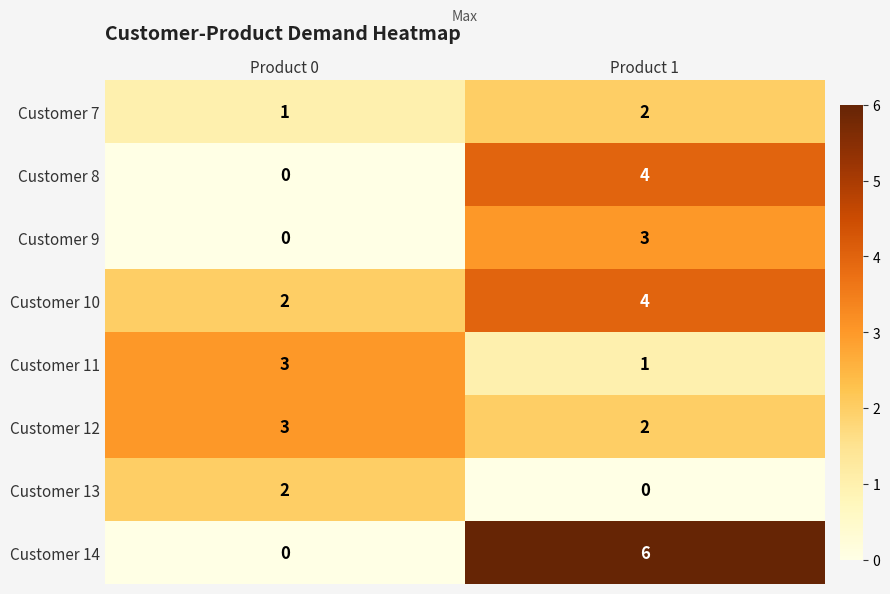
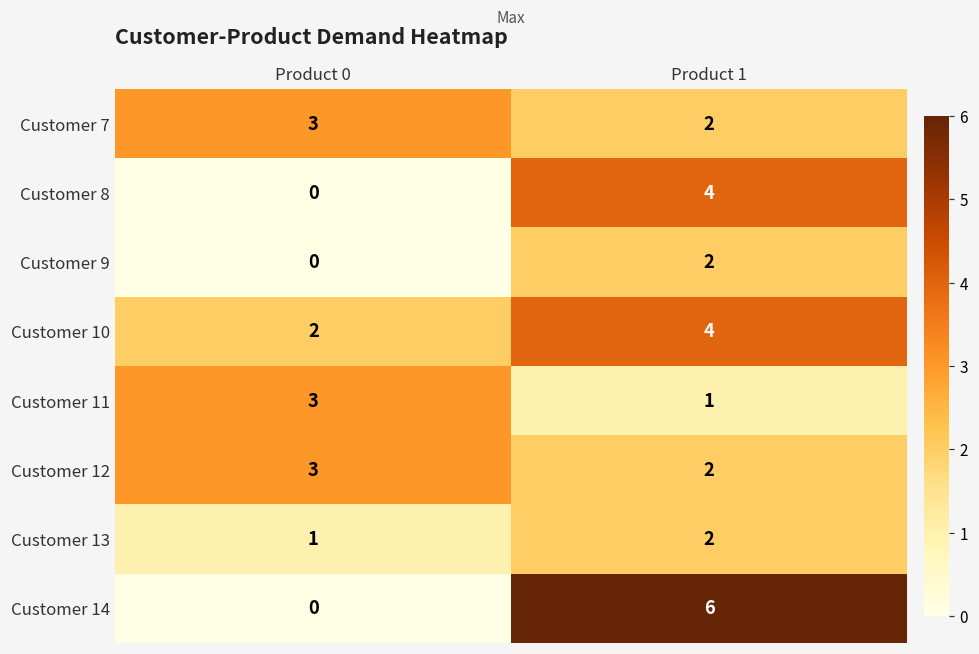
  {
    "Customer 7": {
-     "Product 0": 1,
+     "Product 0": 3,
      "Product 1": 2
    },
    "Customer 8": {
      "Product 0": 0,
      "Product 1": 4
    },
    "Customer 9": {
      "Product 0": 0,
-     "Product 1": 3
+     "Product 1": 2
    },
    "Customer 10": {
      "Product 0": 2,
      "Product 1": 4
    },
    "Customer 11": {
      "Product 0": 3,
      "Product 1": 1
    },
    "Customer 12": {
      "Product 0": 3,
      "Product 1": 2
    },
    "Customer 13": {
-     "Product 0": 2,
-     "Product 1": 0
+     "Product 0": 1,
+     "Product 1": 2
    },
    "Customer 14": {
      "Product 0": 0,
      "Product 1": 6
    }
  }
